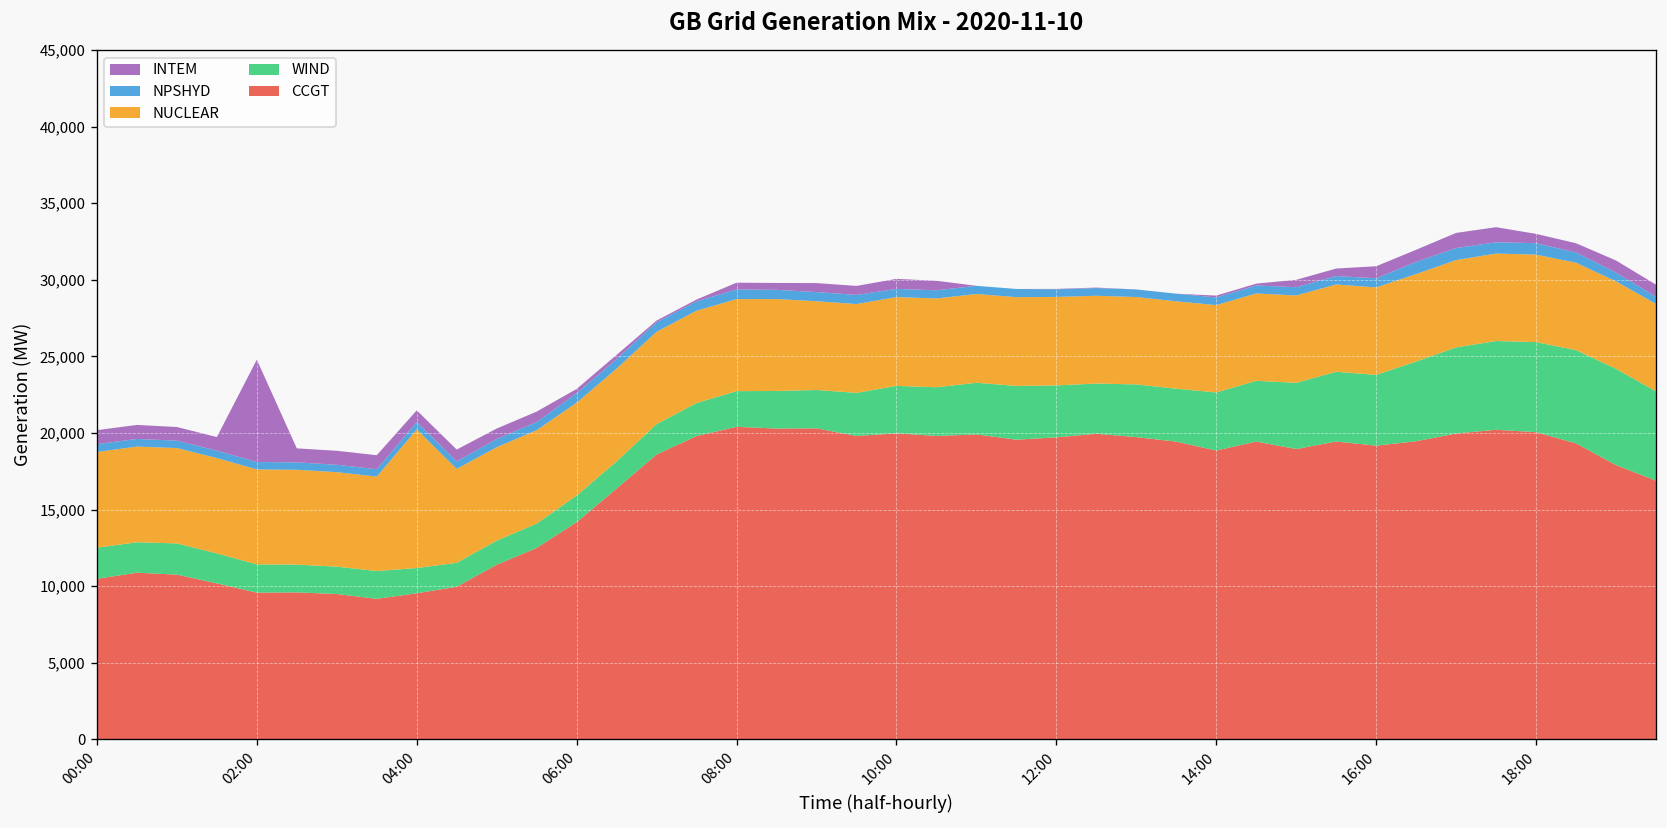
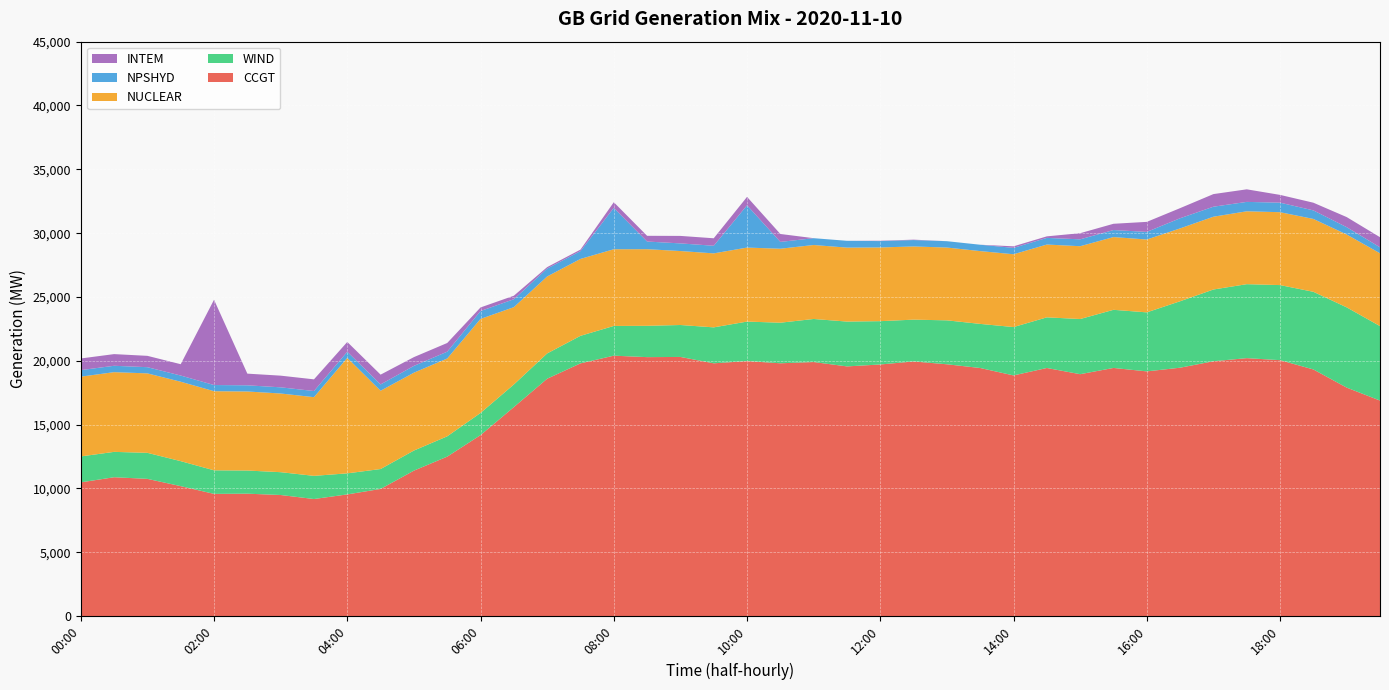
  {
    "CCGT": {
      "00:00": "10,500",
      "02:00": "9,600",
      "04:00": "9,500",
      "06:00": "14,200",
      "08:00": "20,400",
      "10:00": "20,000",
      "12:00": "19,700",
      "14:00": "18,900",
      "16:00": "19,200",
      "18:00": "20,100"
    },
    "WIND": {
      "00:00": "2,000",
      "02:00": "1,800",
      "04:00": "1,600",
      "06:00": "1,700",
      "08:00": "2,300",
      "10:00": "3,100",
      "12:00": "3,400",
      "14:00": "3,800",
      "16:00": "4,600",
      "18:00": "5,900"
    },
    "NUCLEAR": {
      "00:00": "6,200",
      "02:00": "6,200",
      "04:00": "9,000",
-     "06:00": "6,100",
+     "06:00": "7,400",
      "08:00": "6,000",
      "10:00": "5,800",
      "12:00": "5,800",
      "14:00": "5,700",
      "16:00": "5,700",
      "18:00": "5,700"
    },
    "NPSHYD": {
      "00:00": "500",
      "02:00": "500",
      "04:00": "500",
      "06:00": "600",
-     "08:00": "600",
-     "10:00": "500",
+     "08:00": "3,200",
+     "10:00": "3,300",
      "16:00": "600",
      "18:00": "700"
    },
    "INTEM": {
      "00:00": "900",
      "02:00": "6,700",
      "04:00": "800",
      "06:00": "300",
      "08:00": "400",
      "10:00": "700",
      "16:00": "800",
      "18:00": "600"
    }
  }
